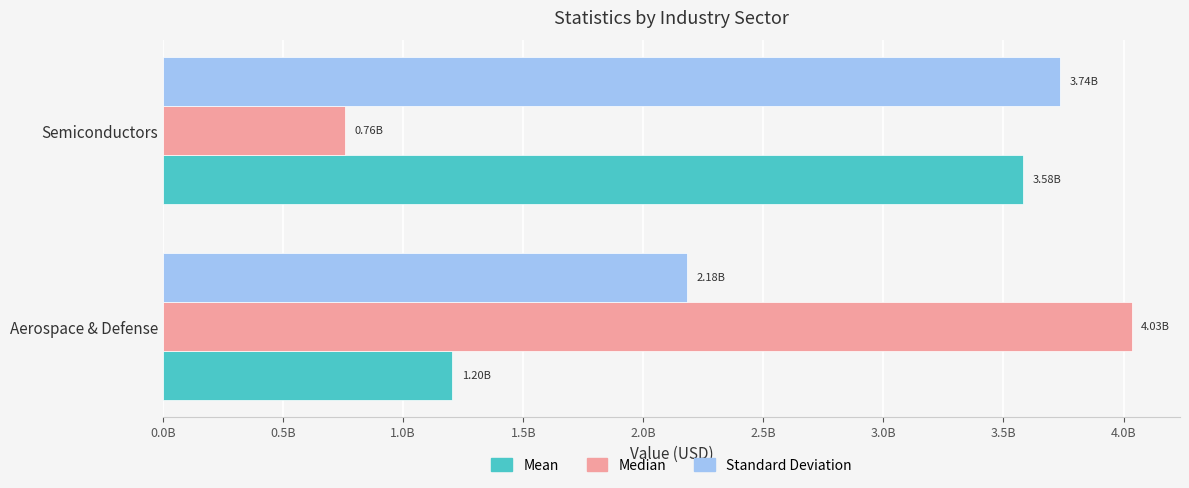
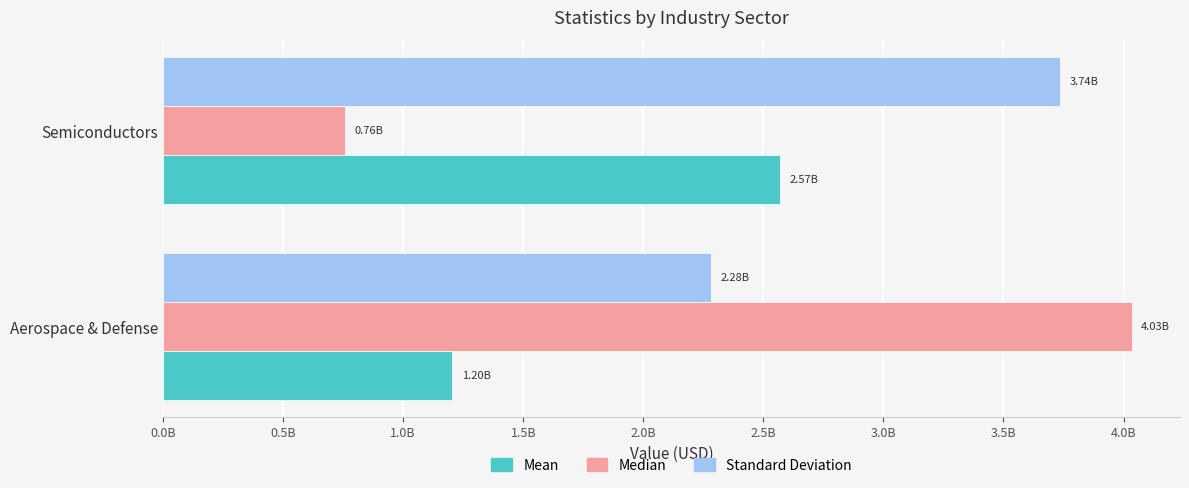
  {
    "Mean": {
-     "Semiconductors": "3.58B",
+     "Semiconductors": "2.57B",
      "Aerospace & Defense": "1.20B"
    },
    "Median": {
      "Semiconductors": "0.76B",
      "Aerospace & Defense": "4.03B"
    },
    "Standard Deviation": {
      "Semiconductors": "3.74B",
-     "Aerospace & Defense": "2.18B"
+     "Aerospace & Defense": "2.28B"
    }
  }
